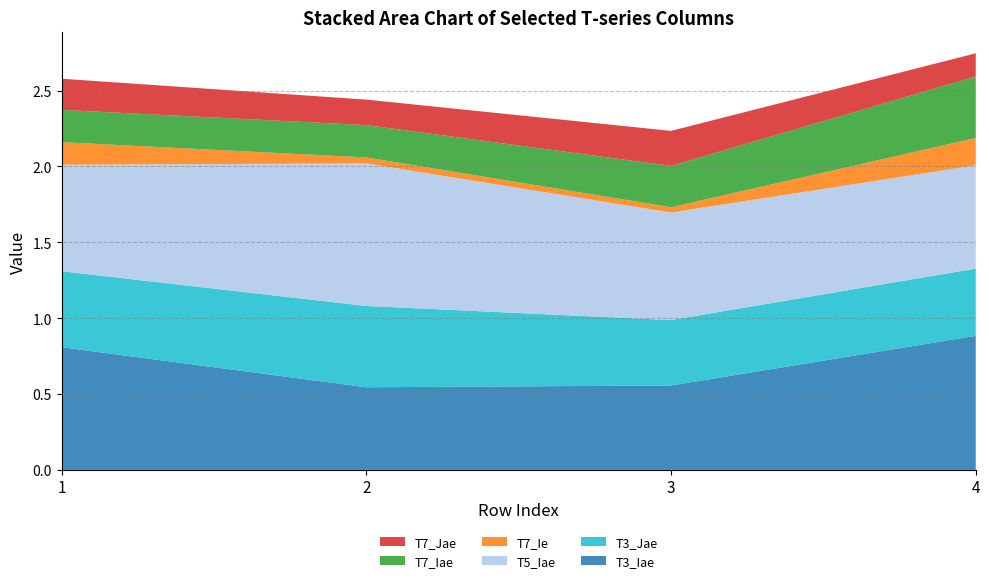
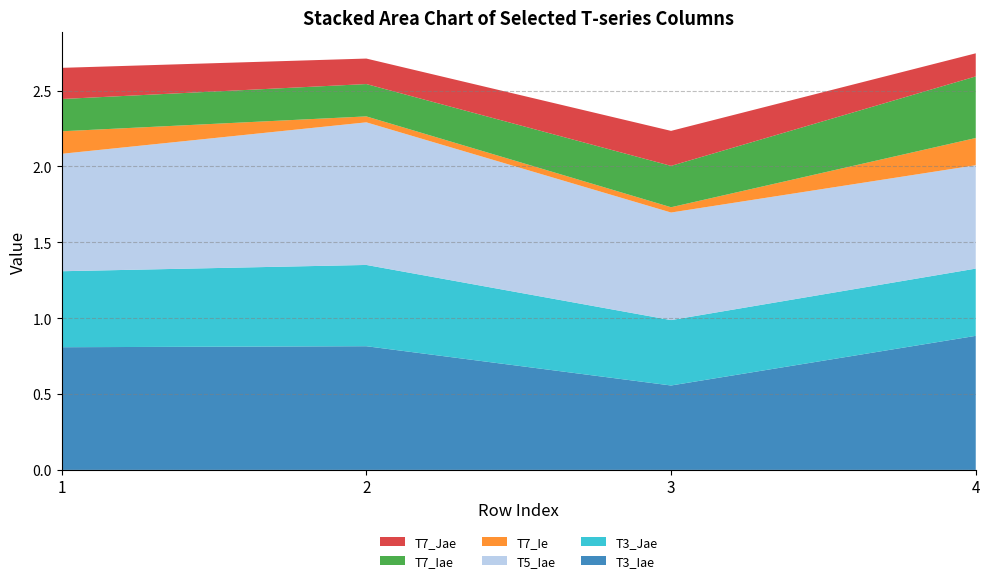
  {
    "T3_Iae": {
      "1": 0.81,
-     "2": 0.54,
+     "2": 0.82,
      "3": 0.56,
      "4": 0.88
    },
    "T3_Jae": {
      "1": 0.50,
      "2": 0.54,
      "3": 0.43,
      "4": 0.44
    },
    "T5_Iae": {
-     "1": 0.70,
+     "1": 0.77,
      "2": 0.94,
      "3": 0.71,
      "4": 0.68
    },
    "T7_Ie": {
      "1": 0.15,
      "2": 0.04,
      "3": 0.03,
      "4": 0.18
    },
    "T7_Iae": {
      "1": 0.21,
      "2": 0.21,
      "3": 0.27,
      "4": 0.41
    },
    "T7_Jae": {
      "1": 0.21,
      "2": 0.17,
      "3": 0.23,
      "4": 0.15
    }
  }
